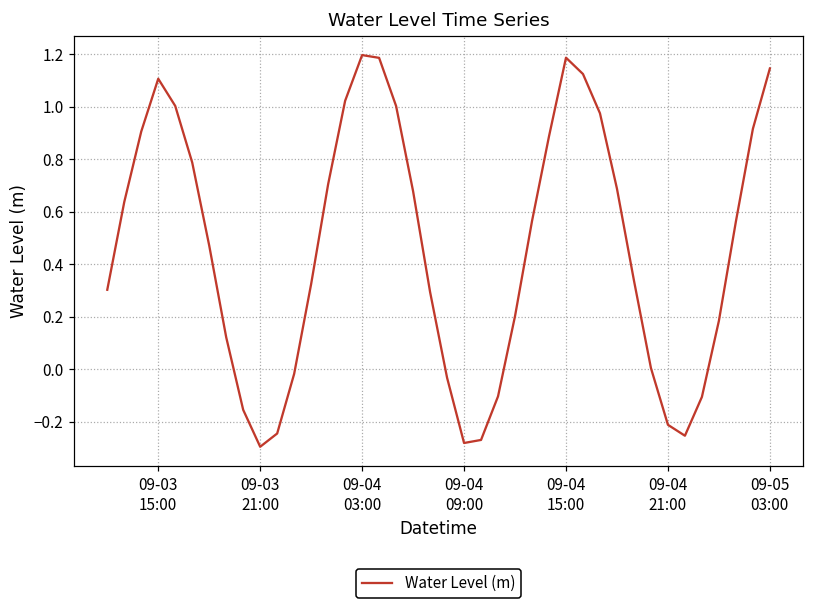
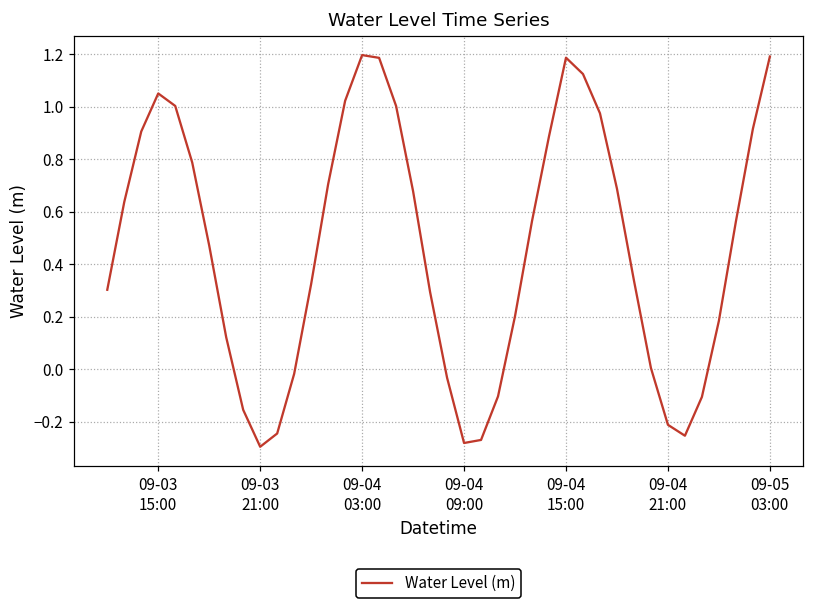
  {
-   "09-03 15:00": 1.11,
+   "09-03 15:00": 1.05,
    "09-03 21:00": -0.29,
    "09-04 03:00": 1.20,
    "09-04 09:00": -0.28,
    "09-04 15:00": 1.19,
    "09-04 21:00": -0.21,
-   "09-05 03:00": 1.14
+   "09-05 03:00": 1.19
  }
